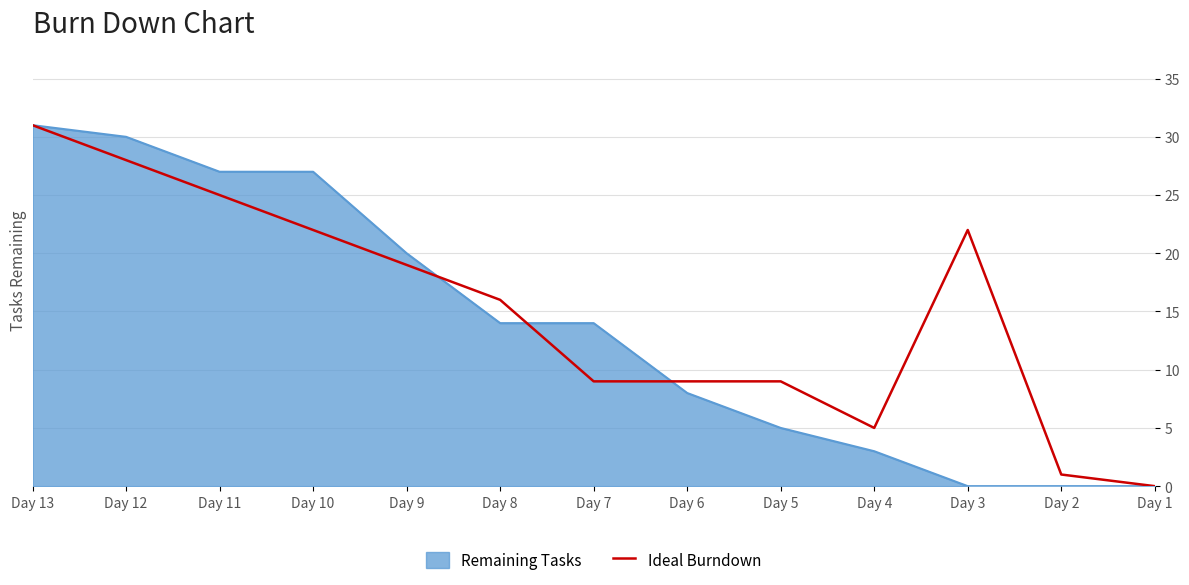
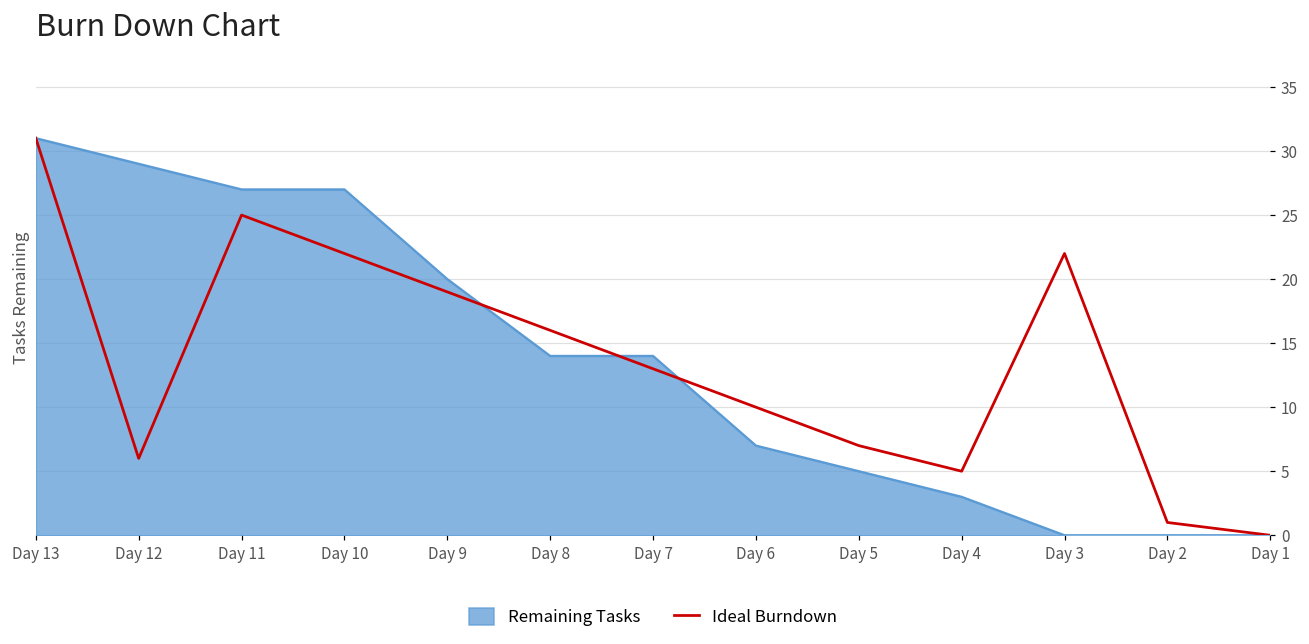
  {
    "Remaining Tasks": {
-     "Day 12": 30,
+     "Day 12": 29,
      "Day 11": 27,
      "Day 10": 27,
      "Day 9": 20,
      "Day 8": 14,
      "Day 7": 14,
-     "Day 6": 8,
+     "Day 6": 7,
      "Day 5": 5,
      "Day 4": 3,
      "Day 3": 0,
      "Day 2": 0
    },
    "Ideal Burndown": {
-     "Day 12": 28,
+     "Day 12": 6,
      "Day 11": 25,
      "Day 10": 22,
      "Day 9": 19,
      "Day 8": 16,
-     "Day 7": 9,
-     "Day 6": 9,
-     "Day 5": 9,
+     "Day 7": 13,
+     "Day 6": 10,
+     "Day 5": 7,
      "Day 4": 5,
      "Day 3": 22,
      "Day 2": 1
    }
  }
